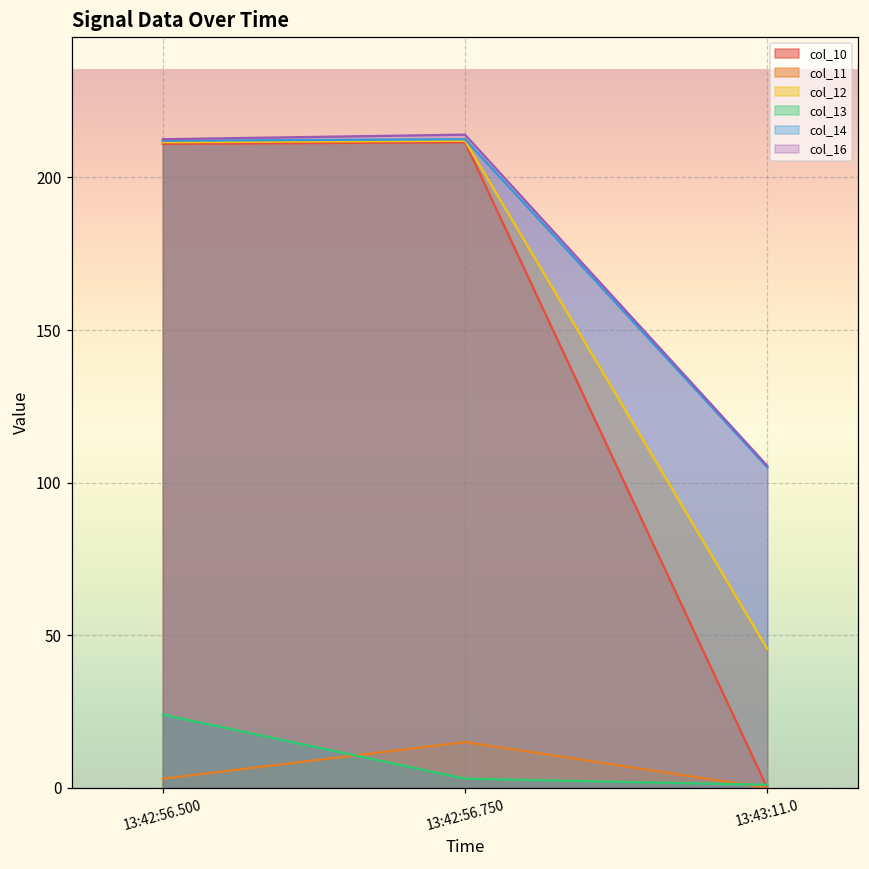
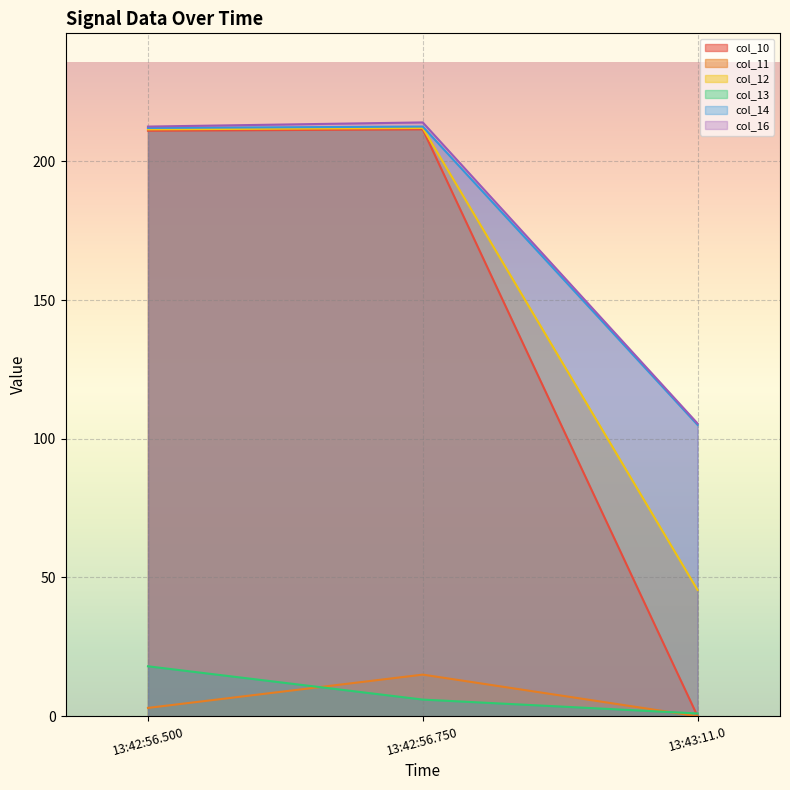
  {
    "col_13": {
-     "13:42:56.500": 24,
-     "13:42:56.750": 3,
+     "13:42:56.500": 18,
+     "13:42:56.750": 6,
      "13:43:11.0": 1
    },
    "col_16": {
      "13:42:56.750": 214
    }
  }
